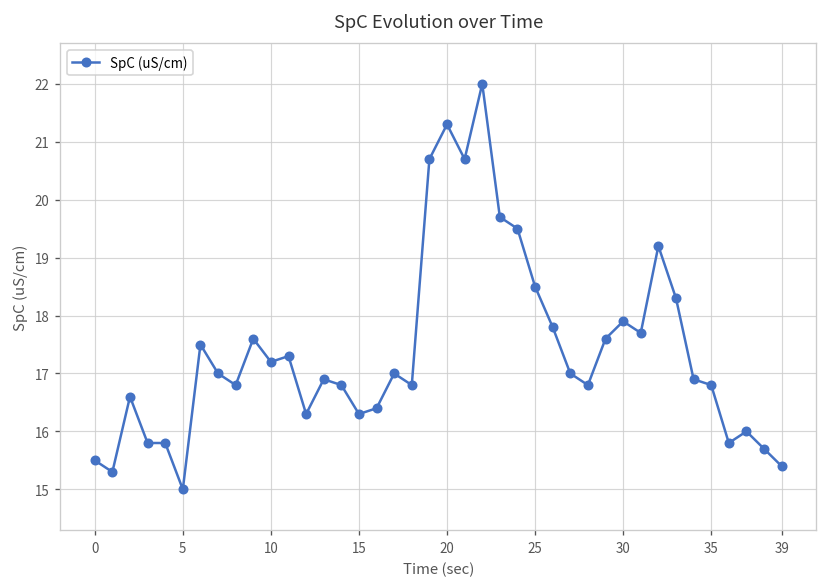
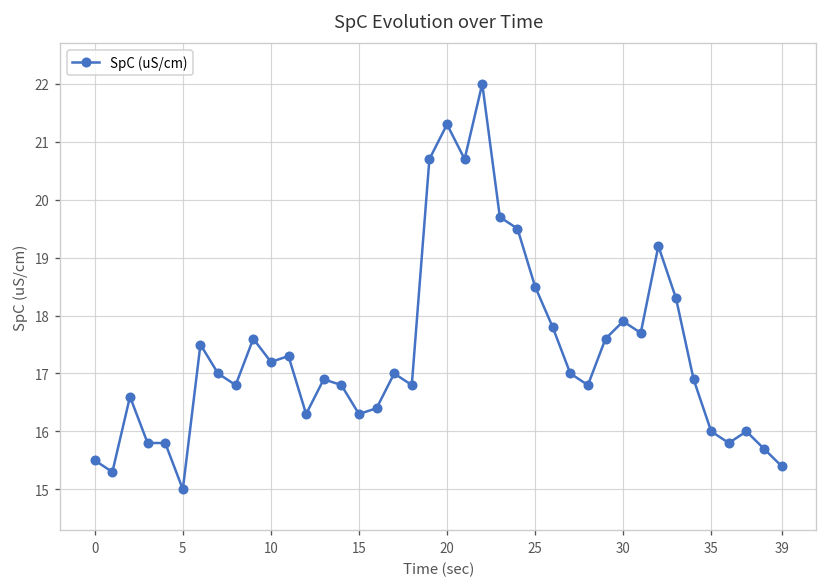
  {
    "0": 15.5,
    "5": 15.0,
    "10": 17.2,
    "15": 16.3,
    "20": 21.3,
    "25": 18.5,
    "30": 17.9,
-   "35": 16.8,
+   "35": 16.0,
    "39": 15.4
  }
